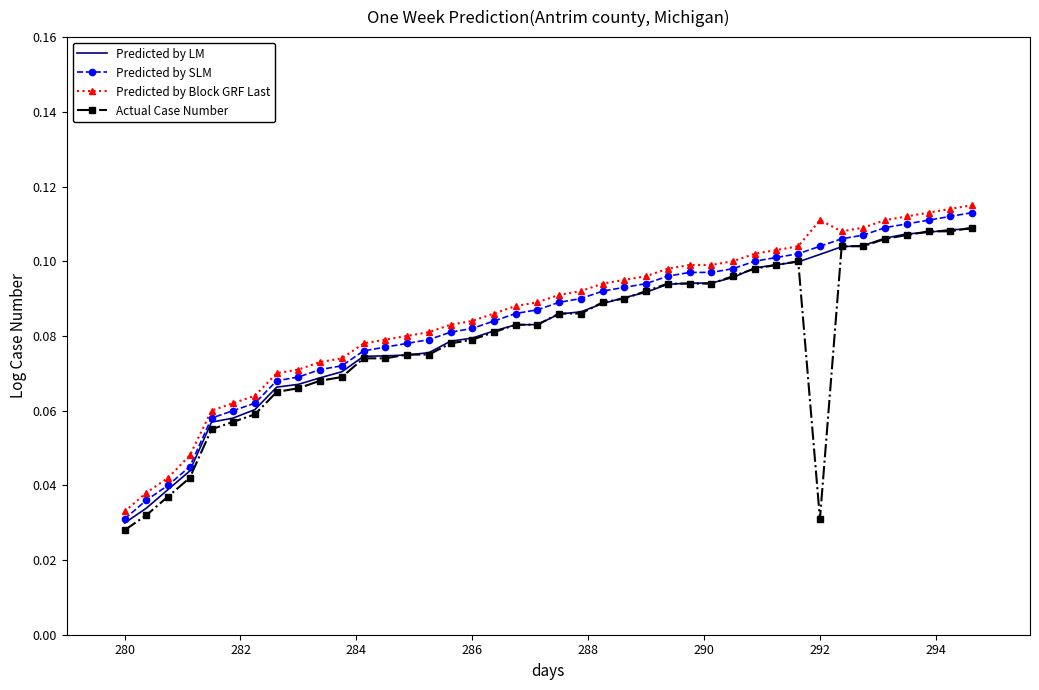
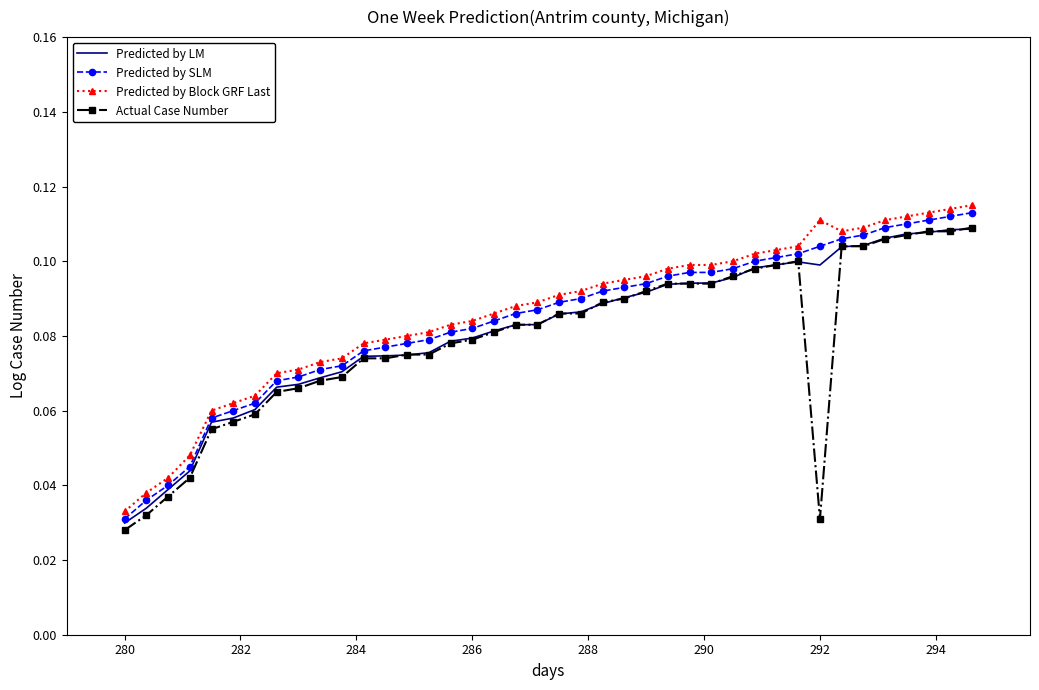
  {
    "Predicted by LM": {
      "280": 0.030,
-     "292": 0.102
+     "292": 0.099
    },
    "Predicted by SLM": {
      "280": 0.031,
      "286": 0.082,
      "292": 0.104
    },
    "Predicted by Block GRF Last": {
      "280": 0.033,
      "286": 0.084,
      "292": 0.111
    },
    "Actual Case Number": {
      "280": 0.028,
      "292": 0.031
    }
  }
